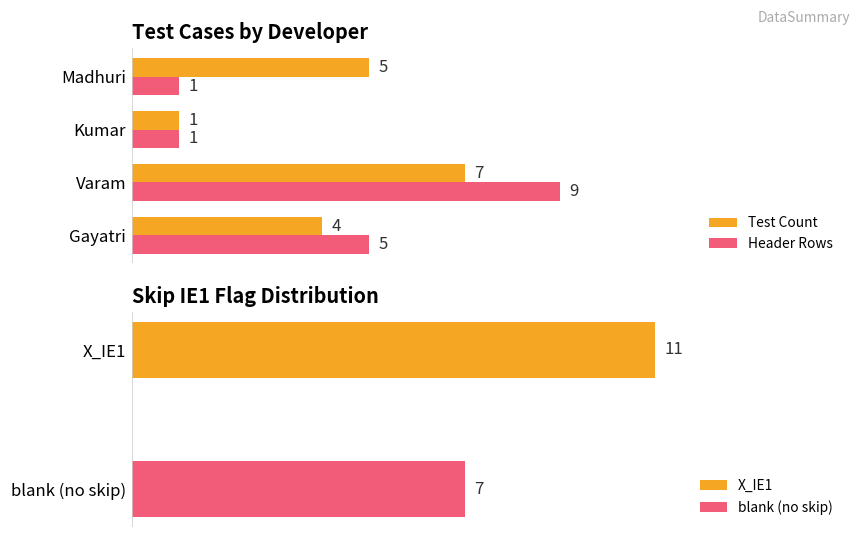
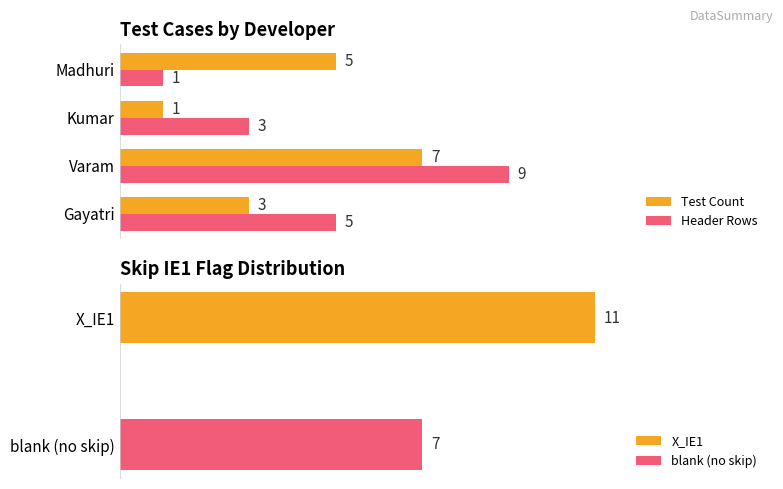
  {
    "Test Cases by Developer": {
      "Test Count": {
        "Madhuri": 5,
        "Kumar": 1,
        "Varam": 7,
-       "Gayatri": 4
+       "Gayatri": 3
      },
      "Header Rows": {
        "Madhuri": 1,
-       "Kumar": 1,
+       "Kumar": 3,
        "Varam": 9,
        "Gayatri": 5
      }
    },
    "Skip IE1 Flag Distribution": {
      "X_IE1": 11,
      "blank (no skip)": 7
    }
  }
